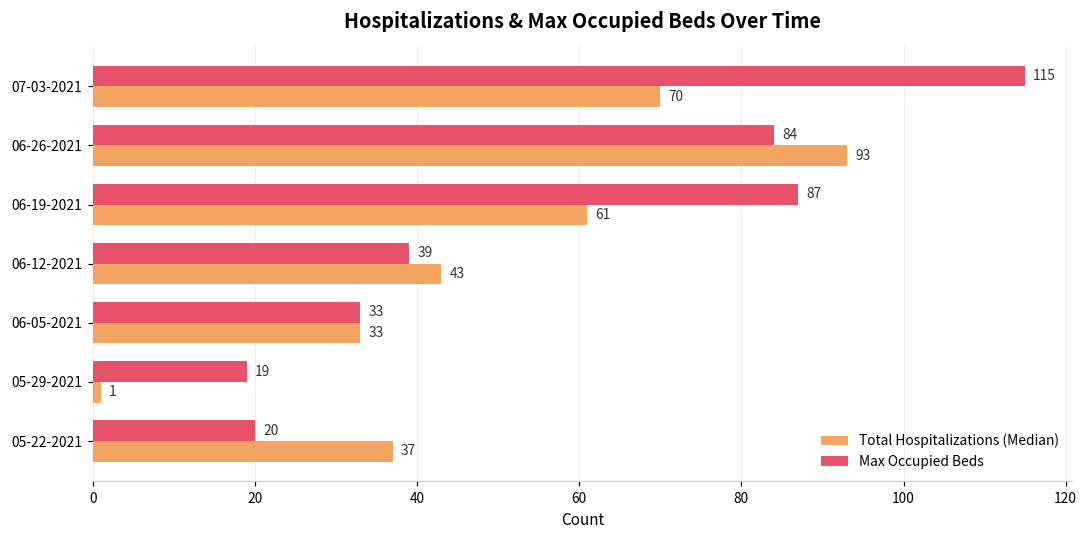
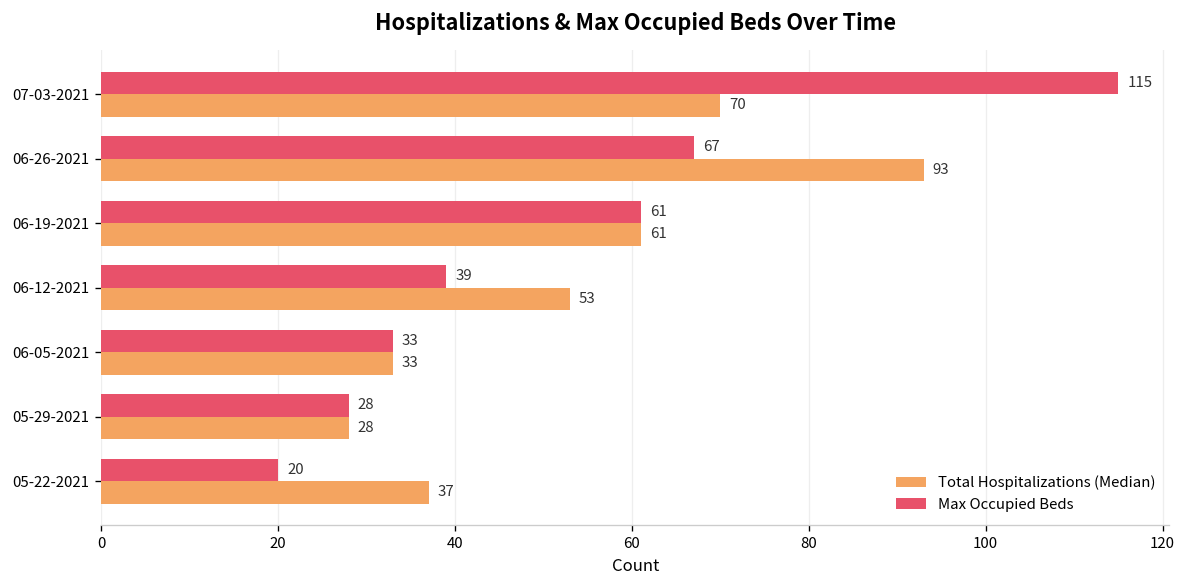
  {
    "Total Hospitalizations (Median)": {
      "07-03-2021": 70,
      "06-26-2021": 93,
      "06-19-2021": 61,
-     "06-12-2021": 43,
+     "06-12-2021": 53,
      "06-05-2021": 33,
-     "05-29-2021": 1,
+     "05-29-2021": 28,
      "05-22-2021": 37
    },
    "Max Occupied Beds": {
      "07-03-2021": 115,
-     "06-26-2021": 84,
-     "06-19-2021": 87,
+     "06-26-2021": 67,
+     "06-19-2021": 61,
      "06-12-2021": 39,
      "06-05-2021": 33,
-     "05-29-2021": 19,
+     "05-29-2021": 28,
      "05-22-2021": 20
    }
  }
